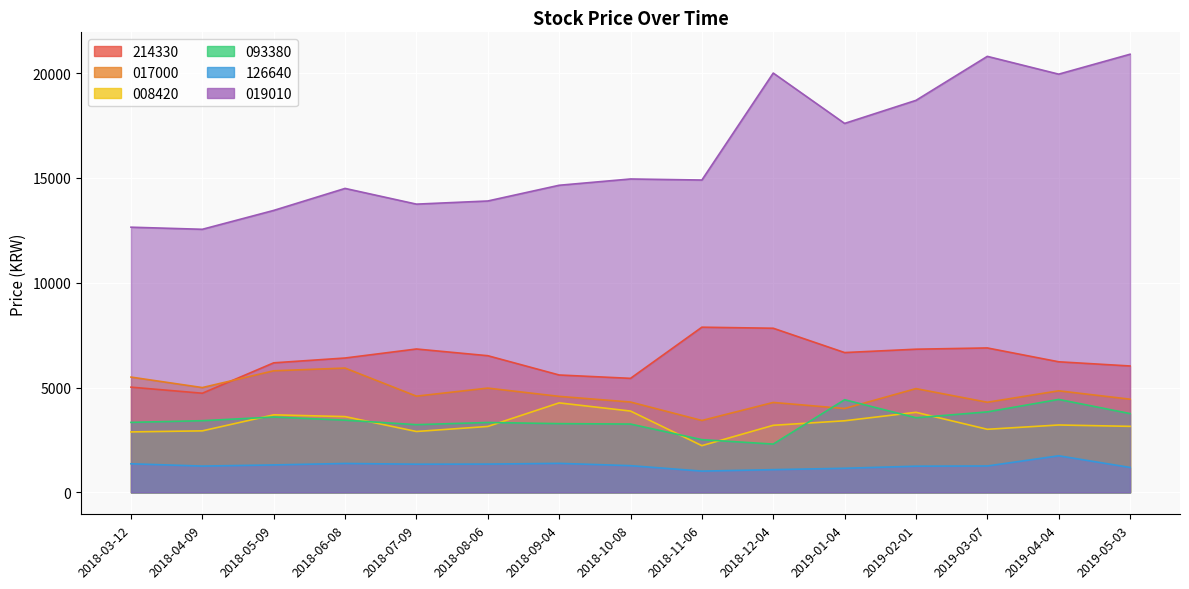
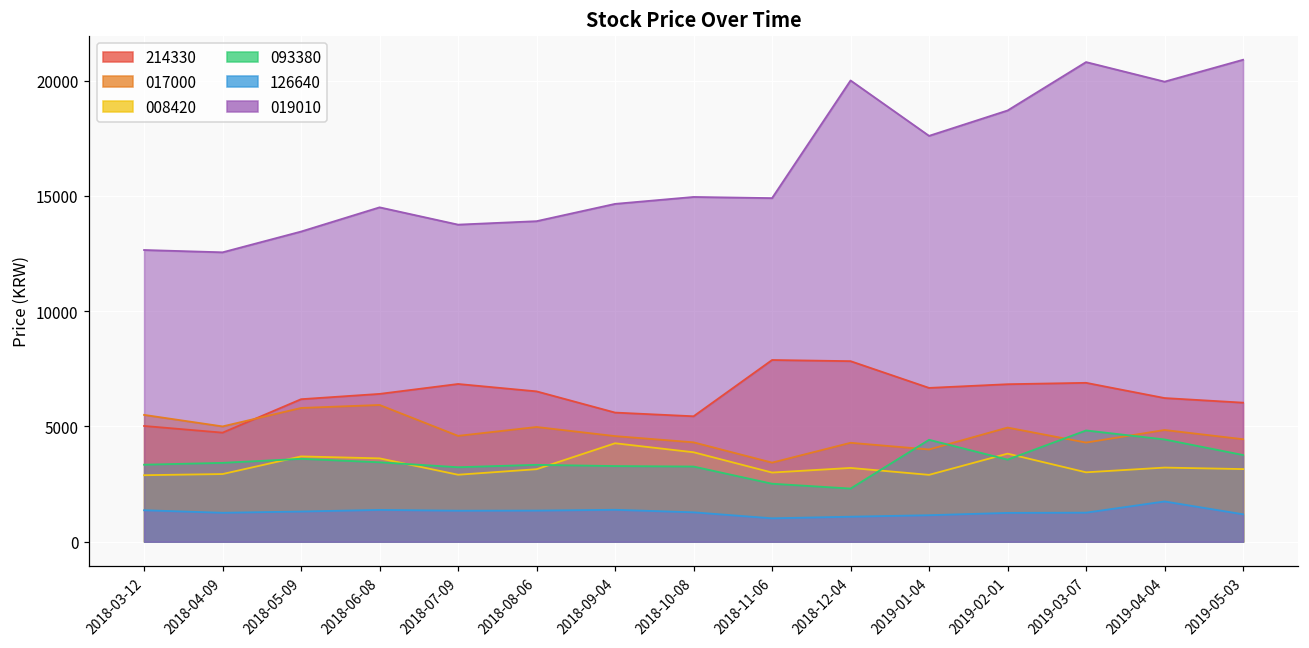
  {
    "008420": {
      "2018-03-12": 2900,
      "2018-04-09": 2900,
      "2018-06-08": 3600,
      "2018-07-09": 2900,
      "2018-08-06": 3100,
      "2018-09-04": 4300,
      "2018-10-08": 3900,
-     "2018-11-06": 2200,
+     "2018-11-06": 3000,
      "2018-12-04": 3200,
-     "2019-01-04": 3400,
+     "2019-01-04": 2900,
      "2019-02-01": 3800,
      "2019-03-07": 3000,
      "2019-04-04": 3200,
      "2019-05-03": 3200
    },
    "093380": {
      "2018-03-12": 3300,
      "2018-04-09": 3400,
      "2018-06-08": 3400,
      "2018-07-09": 3200,
      "2018-08-06": 3300,
      "2018-09-04": 3300,
      "2018-10-08": 3300,
      "2018-11-06": 2500,
      "2018-12-04": 2300,
      "2019-01-04": 4400,
      "2019-02-01": 3600,
-     "2019-03-07": 3800,
+     "2019-03-07": 4800,
      "2019-04-04": 4400,
      "2019-05-03": 3800
    },
    "126640": {
      "2018-03-12": 1400,
      "2018-04-09": 1300,
      "2018-05-09": 1300,
      "2018-06-08": 1400,
      "2018-07-09": 1300,
      "2018-08-06": 1400,
      "2018-09-04": 1400,
      "2018-10-08": 1300,
      "2018-11-06": 1000,
      "2018-12-04": 1100,
      "2019-01-04": 1200,
      "2019-02-01": 1300,
      "2019-03-07": 1300,
      "2019-04-04": 1700,
      "2019-05-03": 1200
    },
    "019010": {
      "2018-03-12": 12700,
      "2018-04-09": 12600,
      "2018-05-09": 13500,
      "2018-06-08": 14500,
      "2018-07-09": 13800,
      "2018-08-06": 13900,
      "2018-09-04": 14700,
      "2018-10-08": 15000,
      "2018-11-06": 14900,
      "2018-12-04": 20000,
      "2019-01-04": 17600,
      "2019-02-01": 18700,
      "2019-03-07": 20800,
      "2019-04-04": 20000,
      "2019-05-03": 20900
    }
  }
